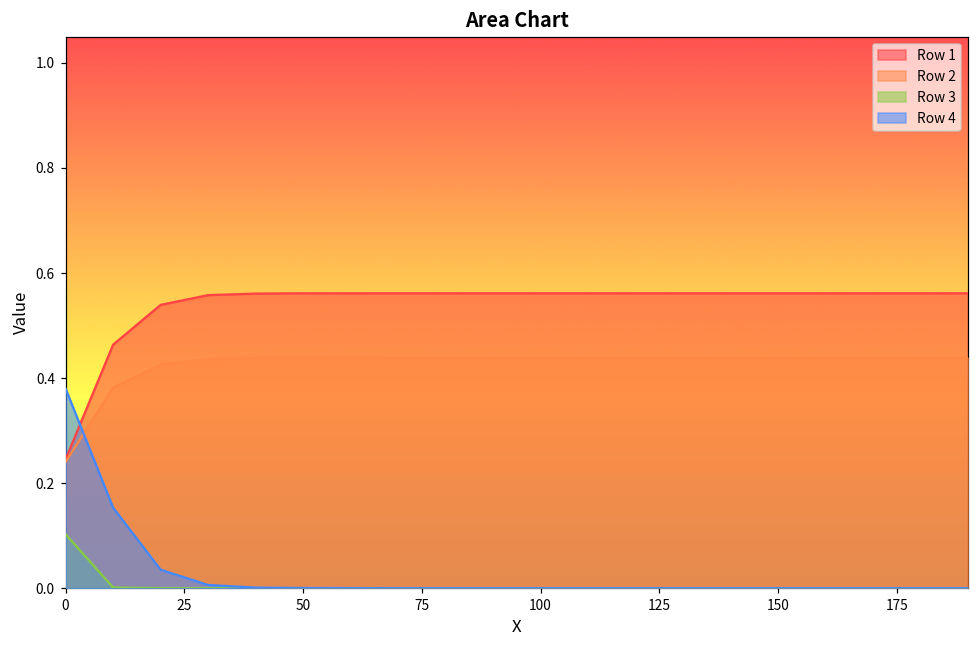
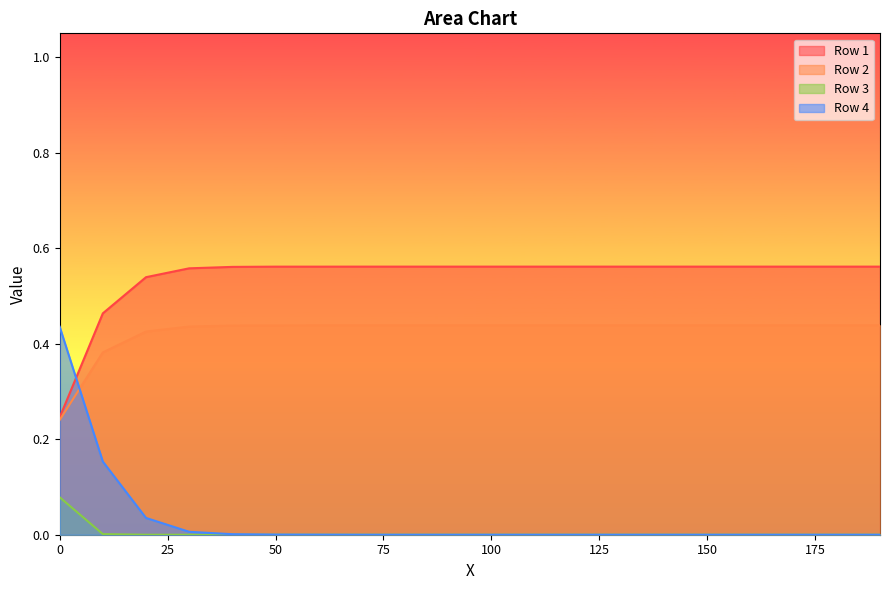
  {
    "Row 3": {
-     "0": 0.10
+     "0": 0.08
    },
    "Row 4": {
-     "0": 0.38
+     "0": 0.44
    }
  }
